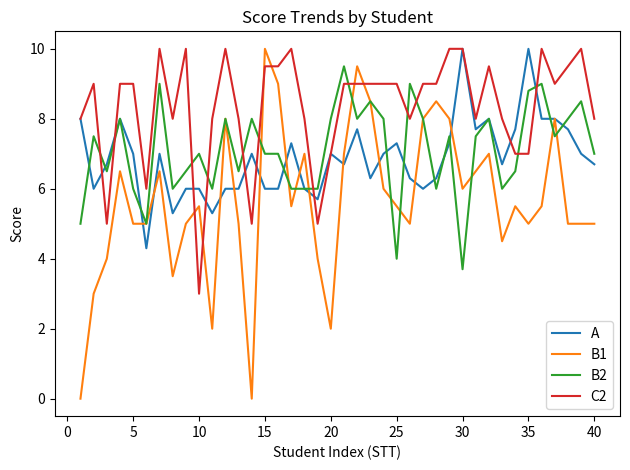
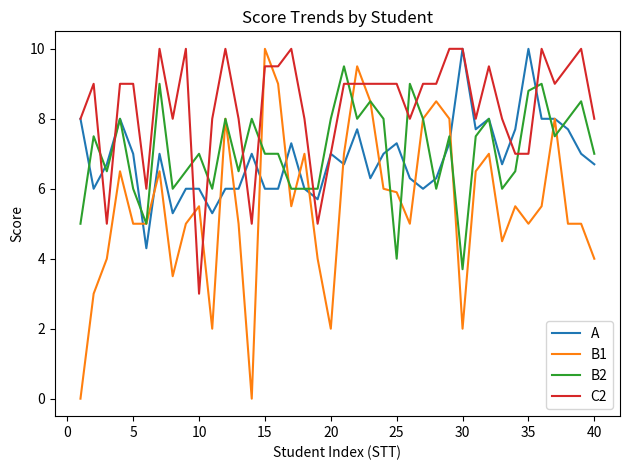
  {
    "A": {
      "5": 7.0,
      "10": 6.0,
      "15": 6.0,
      "25": 7.3,
      "35": 10.0,
      "40": 6.7
    },
    "B1": {
      "5": 5.0,
      "10": 5.5,
      "15": 10.0,
      "20": 2.0,
-     "25": 5.5,
-     "30": 6,
+     "25": 5.9,
+     "30": 2,
      "35": 5.0,
-     "40": 5
+     "40": 4
    },
    "B2": {
      "5": 6.0,
      "10": 7.0,
      "15": 7.0,
      "20": 8.0,
      "25": 4.0,
      "30": 3.7,
      "35": 8.8,
      "40": 7.0
    },
    "C2": {
      "5": 9.0,
      "10": 3.0,
      "15": 9.5,
      "25": 9.0,
      "35": 7.0,
      "40": 8.0
    }
  }
